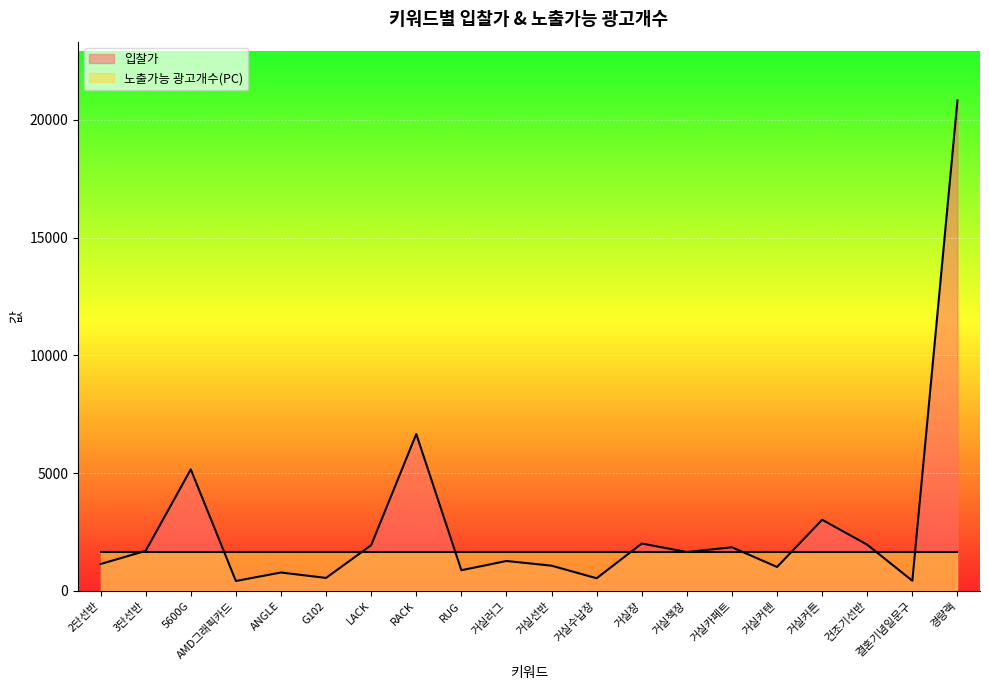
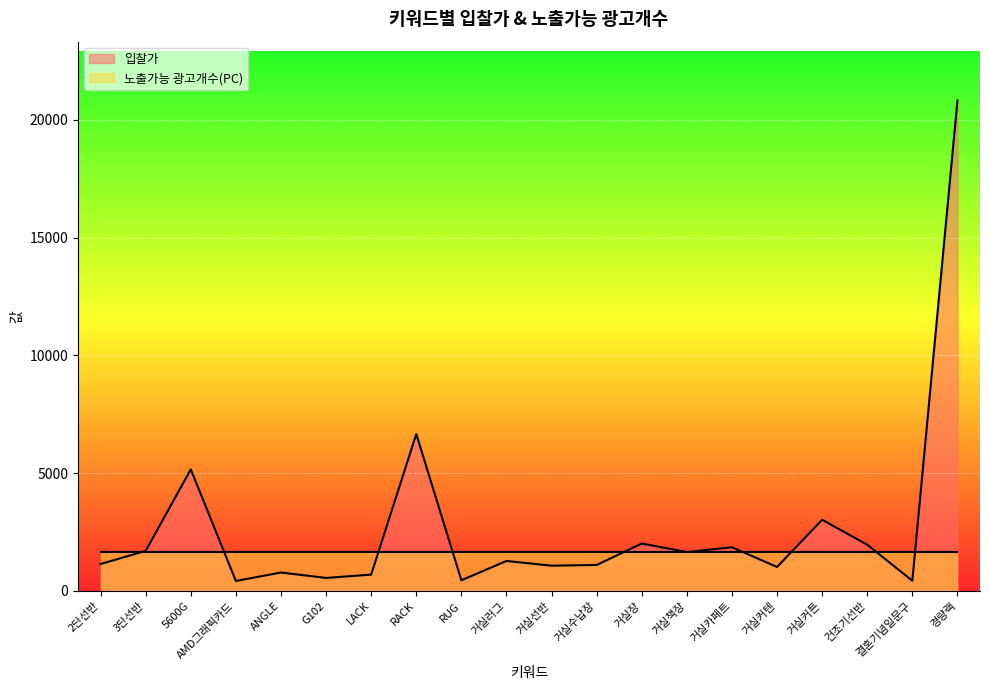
  {
    "입찰가": {
      "2단선반": 1100,
      "5600G": 5200,
      "AMD그래픽카드": 400,
      "ANGLE": 800,
      "G102": 600,
-     "LACK": 1900,
+     "LACK": 700,
      "RACK": 6700,
-     "RUG": 900,
+     "RUG": 500,
      "거실러그": 1300,
      "거실선반": 1100,
-     "거실수납장": 500,
+     "거실수납장": 1100,
      "거실장": 2000,
      "거실카페트": 1900,
      "거실커텐": 1000,
      "거실커튼": 3000,
      "건조기선반": 2000,
      "결혼기념일문구": 400,
      "경량랙": 20800
    },
    "노출가능 광고개수(PC)": {
      "2단선반": 1700,
      "5600G": 1700,
      "AMD그래픽카드": 1700,
      "ANGLE": 1700,
      "G102": 1700,
      "LACK": 1700,
      "RACK": 1700,
      "RUG": 1700,
      "거실러그": 1700,
      "거실선반": 1700,
      "거실수납장": 1700,
      "거실장": 1700,
      "거실카페트": 1700,
      "거실커텐": 1700,
      "거실커튼": 1700,
      "건조기선반": 1700,
      "결혼기념일문구": 1700,
      "경량랙": 1700
    }
  }
